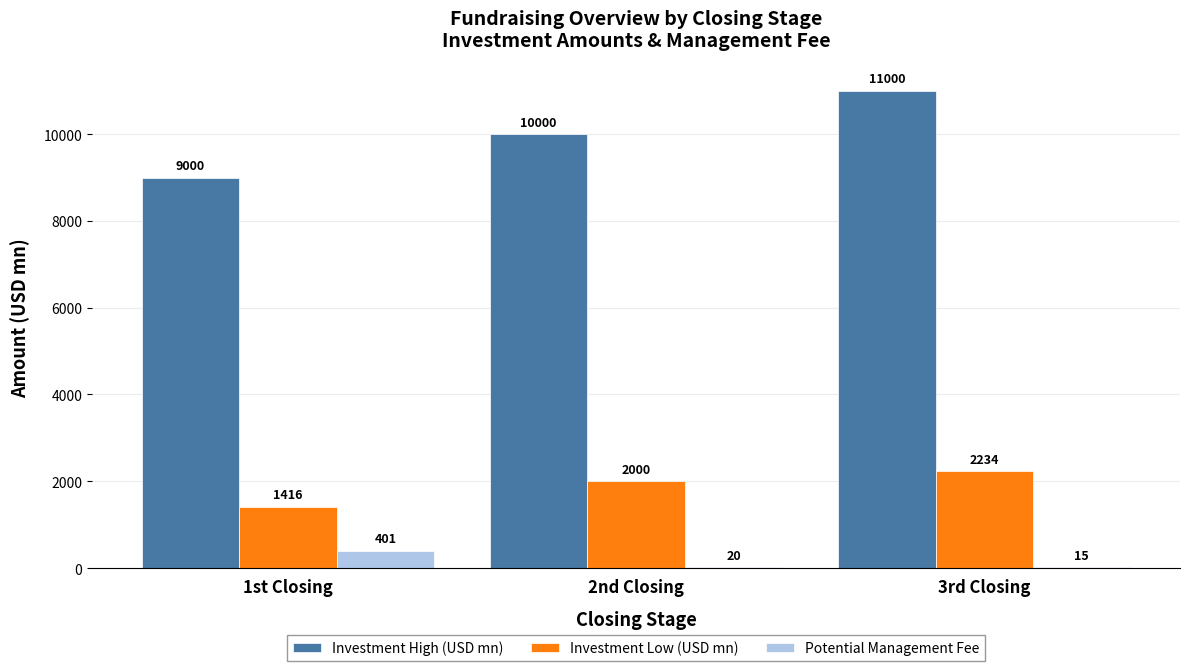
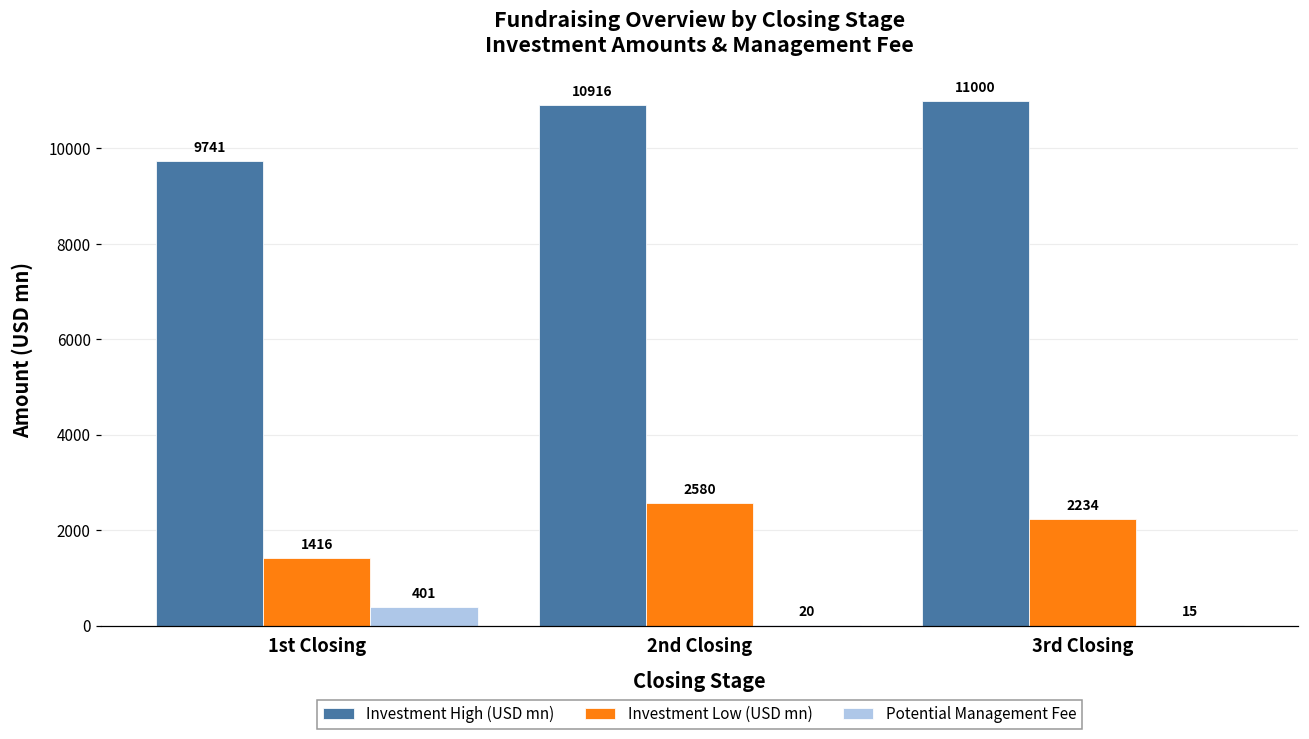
  {
    "Investment High (USD mn)": {
-     "1st Closing": 9000,
-     "2nd Closing": 10000,
+     "1st Closing": 9741,
+     "2nd Closing": 10916,
      "3rd Closing": 11000
    },
    "Investment Low (USD mn)": {
      "1st Closing": 1416,
-     "2nd Closing": 2000,
+     "2nd Closing": 2580,
      "3rd Closing": 2234
    },
    "Potential Management Fee": {
      "1st Closing": 401,
      "2nd Closing": 20,
      "3rd Closing": 15
    }
  }
